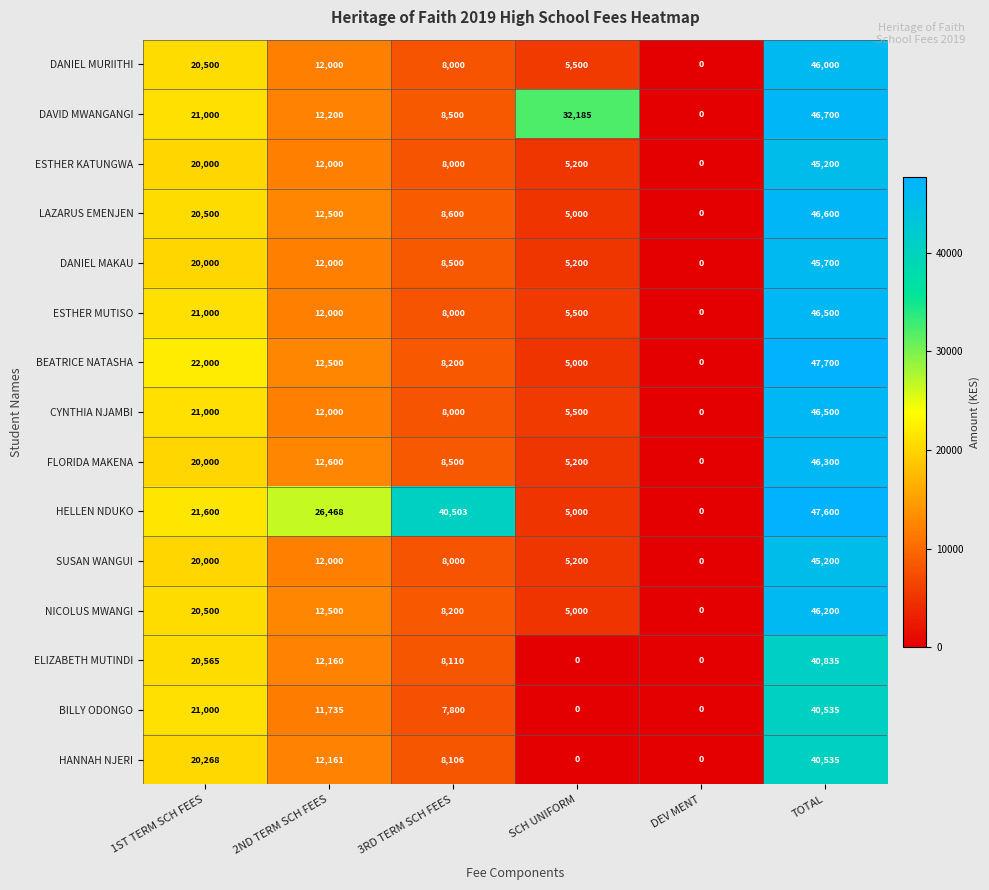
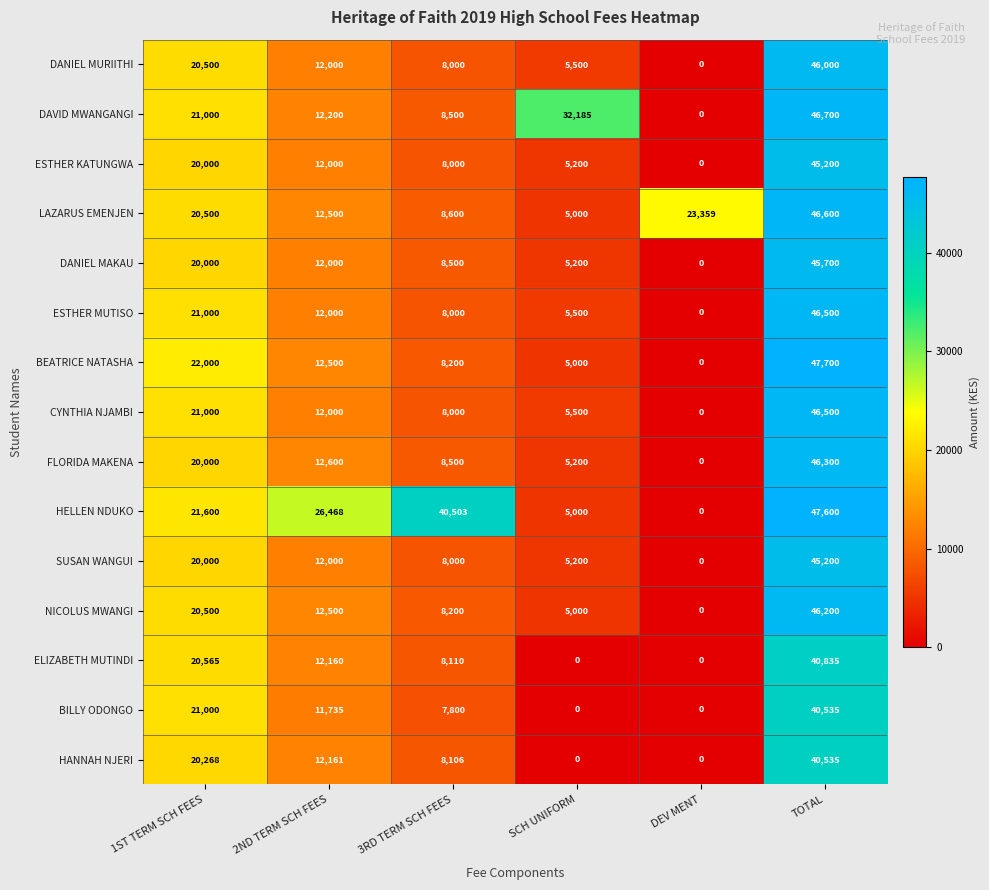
  {
    "DANIEL MURIITHI": {
      "1ST TERM SCH FEES": "20,500",
      "2ND TERM SCH FEES": "12,000",
      "3RD TERM SCH FEES": "8,000",
      "SCH UNIFORM": "5,500",
      "DEV MENT": "0",
      "TOTAL": "46,000"
    },
    "DAVID MWANGANGI": {
      "1ST TERM SCH FEES": "21,000",
      "2ND TERM SCH FEES": "12,200",
      "3RD TERM SCH FEES": "8,500",
      "SCH UNIFORM": "32,185",
      "DEV MENT": "0",
      "TOTAL": "46,700"
    },
    "ESTHER KATUNGWA": {
      "1ST TERM SCH FEES": "20,000",
      "2ND TERM SCH FEES": "12,000",
      "3RD TERM SCH FEES": "8,000",
      "SCH UNIFORM": "5,200",
      "DEV MENT": "0",
      "TOTAL": "45,200"
    },
    "LAZARUS EMENJEN": {
      "1ST TERM SCH FEES": "20,500",
      "2ND TERM SCH FEES": "12,500",
      "3RD TERM SCH FEES": "8,600",
      "SCH UNIFORM": "5,000",
-     "DEV MENT": "0",
+     "DEV MENT": "23,359",
      "TOTAL": "46,600"
    },
    "DANIEL MAKAU": {
      "1ST TERM SCH FEES": "20,000",
      "2ND TERM SCH FEES": "12,000",
      "3RD TERM SCH FEES": "8,500",
      "SCH UNIFORM": "5,200",
      "DEV MENT": "0",
      "TOTAL": "45,700"
    },
    "ESTHER MUTISO": {
      "1ST TERM SCH FEES": "21,000",
      "2ND TERM SCH FEES": "12,000",
      "3RD TERM SCH FEES": "8,000",
      "SCH UNIFORM": "5,500",
      "DEV MENT": "0",
      "TOTAL": "46,500"
    },
    "BEATRICE NATASHA": {
      "1ST TERM SCH FEES": "22,000",
      "2ND TERM SCH FEES": "12,500",
      "3RD TERM SCH FEES": "8,200",
      "SCH UNIFORM": "5,000",
      "DEV MENT": "0",
      "TOTAL": "47,700"
    },
    "CYNTHIA NJAMBI": {
      "1ST TERM SCH FEES": "21,000",
      "2ND TERM SCH FEES": "12,000",
      "3RD TERM SCH FEES": "8,000",
      "SCH UNIFORM": "5,500",
      "DEV MENT": "0",
      "TOTAL": "46,500"
    },
    "FLORIDA MAKENA": {
      "1ST TERM SCH FEES": "20,000",
      "2ND TERM SCH FEES": "12,600",
      "3RD TERM SCH FEES": "8,500",
      "SCH UNIFORM": "5,200",
      "DEV MENT": "0",
      "TOTAL": "46,300"
    },
    "HELLEN NDUKO": {
      "1ST TERM SCH FEES": "21,600",
      "2ND TERM SCH FEES": "26,468",
      "3RD TERM SCH FEES": "40,503",
      "SCH UNIFORM": "5,000",
      "DEV MENT": "0",
      "TOTAL": "47,600"
    },
    "SUSAN WANGUI": {
      "1ST TERM SCH FEES": "20,000",
      "2ND TERM SCH FEES": "12,000",
      "3RD TERM SCH FEES": "8,000",
      "SCH UNIFORM": "5,200",
      "DEV MENT": "0",
      "TOTAL": "45,200"
    },
    "NICOLUS MWANGI": {
      "1ST TERM SCH FEES": "20,500",
      "2ND TERM SCH FEES": "12,500",
      "3RD TERM SCH FEES": "8,200",
      "SCH UNIFORM": "5,000",
      "DEV MENT": "0",
      "TOTAL": "46,200"
    },
    "ELIZABETH MUTINDI": {
      "1ST TERM SCH FEES": "20,565",
      "2ND TERM SCH FEES": "12,160",
      "3RD TERM SCH FEES": "8,110",
      "SCH UNIFORM": "0",
      "DEV MENT": "0",
      "TOTAL": "40,835"
    },
    "BILLY ODONGO": {
      "1ST TERM SCH FEES": "21,000",
      "2ND TERM SCH FEES": "11,735",
      "3RD TERM SCH FEES": "7,800",
      "SCH UNIFORM": "0",
      "DEV MENT": "0",
      "TOTAL": "40,535"
    },
    "HANNAH NJERI": {
      "1ST TERM SCH FEES": "20,268",
      "2ND TERM SCH FEES": "12,161",
      "3RD TERM SCH FEES": "8,106",
      "SCH UNIFORM": "0",
      "DEV MENT": "0",
      "TOTAL": "40,535"
    }
  }
